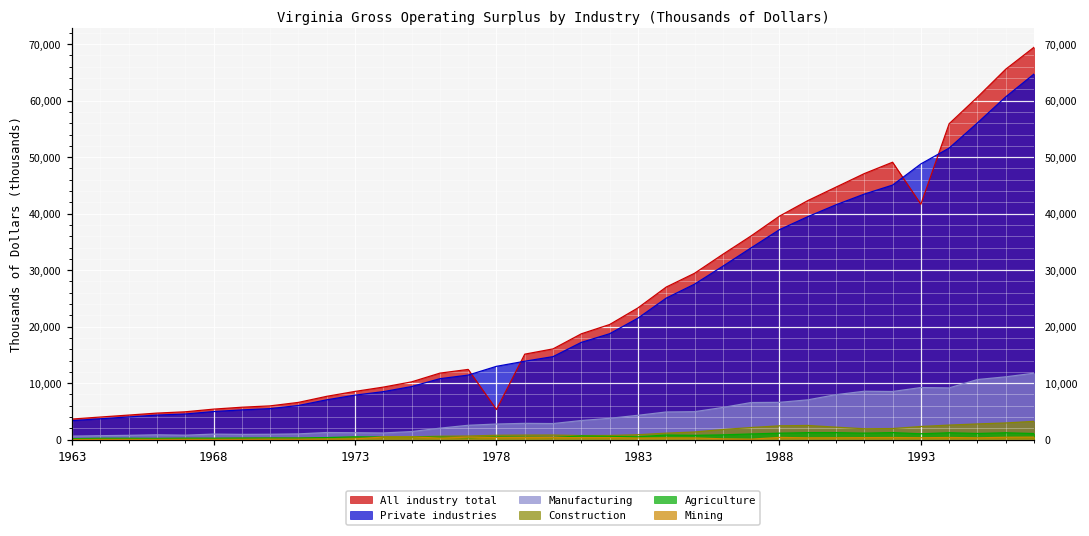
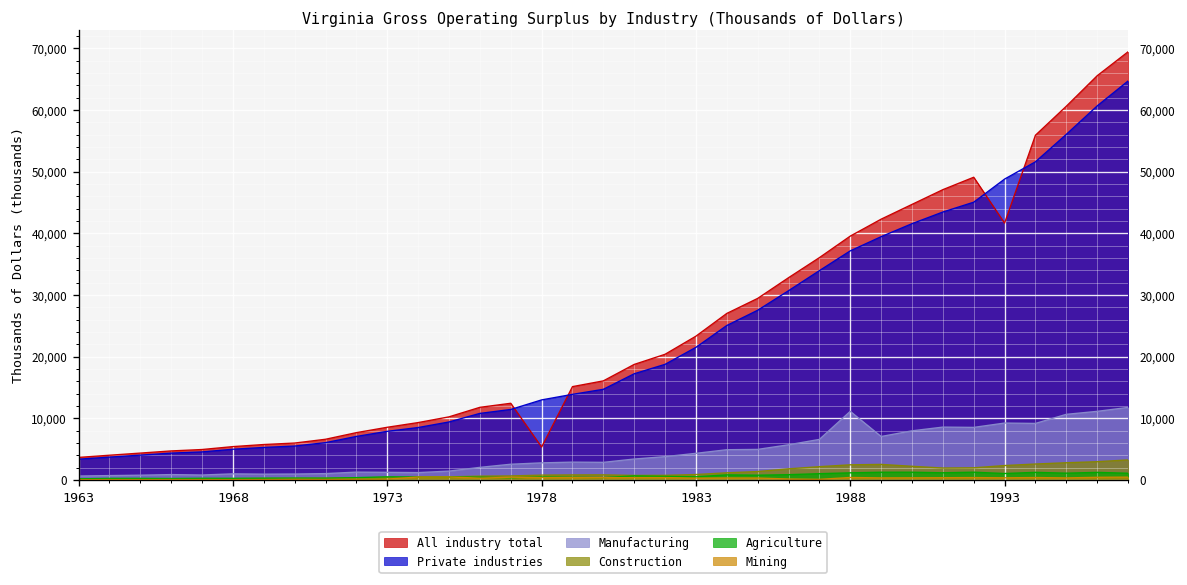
  {
    "All industry total": {
      "1973": "9,000",
      "1978": "5,000",
      "1983": "23,000",
      "1988": "40,000",
      "1993": "42,000"
    },
    "Private industries": {
      "1973": "8,000",
      "1978": "13,000",
      "1983": "22,000",
      "1988": "37,000",
      "1993": "49,000"
    },
    "Manufacturing": {
      "1968": "1,000",
      "1973": "1,000",
      "1978": "3,000",
      "1983": "4,000",
-     "1988": "7,000",
+     "1988": "11,000",
      "1993": "9,000"
    },
    "Construction": {
      "1988": "2,000",
      "1993": "2,000"
    },
    "Agriculture": {
      "1988": "1,000",
      "1993": "1,000"
    },
    "Mining": {
      "1988": "0",
      "1993": "0"
    }
  }
